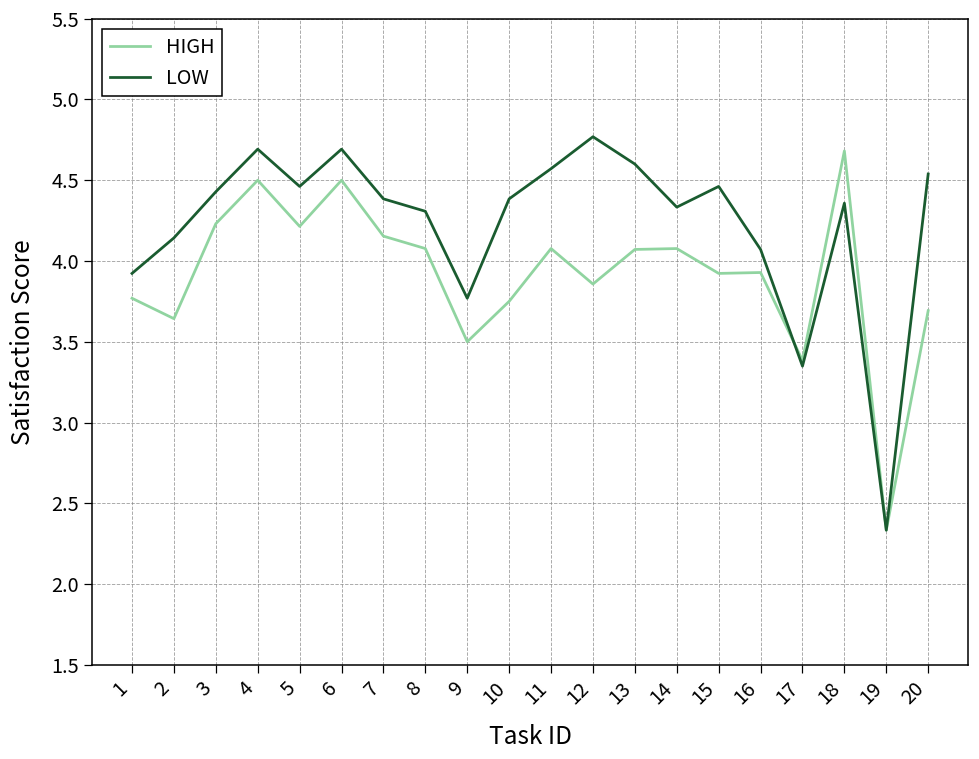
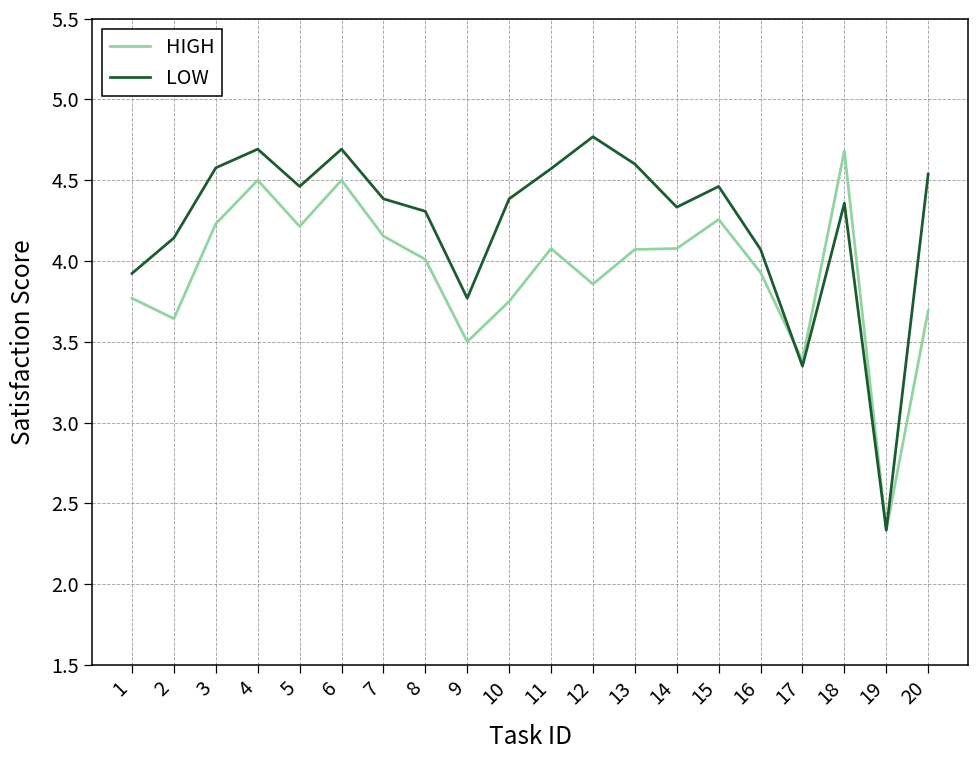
  {
    "HIGH": {
      "1": 3.77,
      "2": 3.64,
      "3": 4.23,
      "4": 4.50,
      "5": 4.21,
      "6": 4.50,
      "7": 4.15,
-     "8": 4.08,
+     "8": 4.01,
      "9": 3.50,
      "10": 3.75,
      "11": 4.08,
      "12": 3.86,
      "13": 4.07,
      "14": 4.08,
-     "15": 3.92,
+     "15": 4.26,
      "16": 3.93,
      "17": 3.38,
      "18": 4.68,
      "20": 3.69
    },
    "LOW": {
      "1": 3.92,
      "2": 4.14,
-     "3": 4.43,
+     "3": 4.58,
      "4": 4.69,
      "5": 4.46,
      "6": 4.69,
      "7": 4.38,
      "8": 4.31,
      "9": 3.77,
      "10": 4.38,
      "11": 4.57,
      "12": 4.77,
      "13": 4.60,
      "14": 4.33,
      "15": 4.46,
      "16": 4.07,
      "17": 3.35,
      "18": 4.36,
      "20": 4.54
    }
  }
